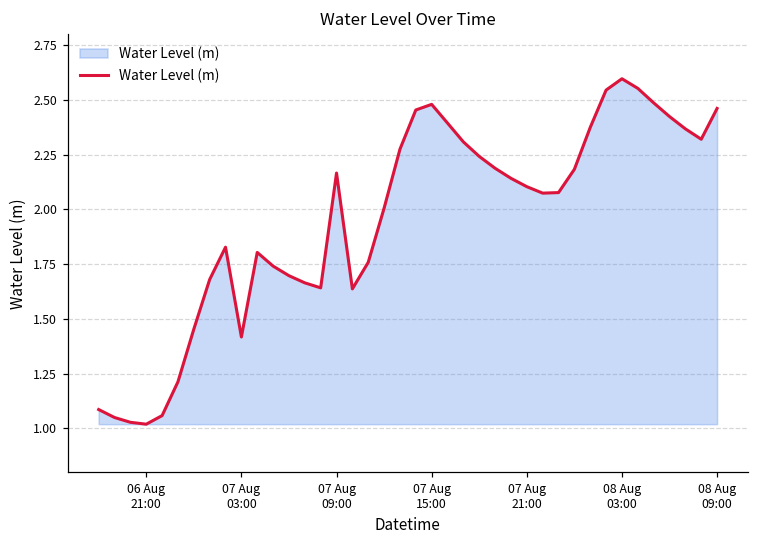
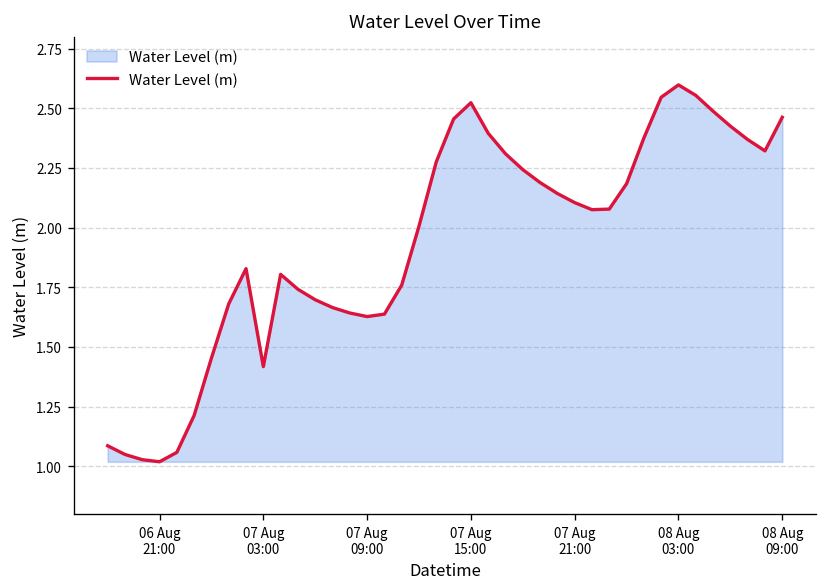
  {
    "06 Aug 21:00": 1.02,
    "07 Aug 03:00": 1.42,
-   "07 Aug 09:00": 2.17,
-   "07 Aug 15:00": 2.48,
+   "07 Aug 09:00": 1.63,
+   "07 Aug 15:00": 2.52,
    "07 Aug 21:00": 2.10,
    "08 Aug 03:00": 2.60,
    "08 Aug 09:00": 2.46
  }
